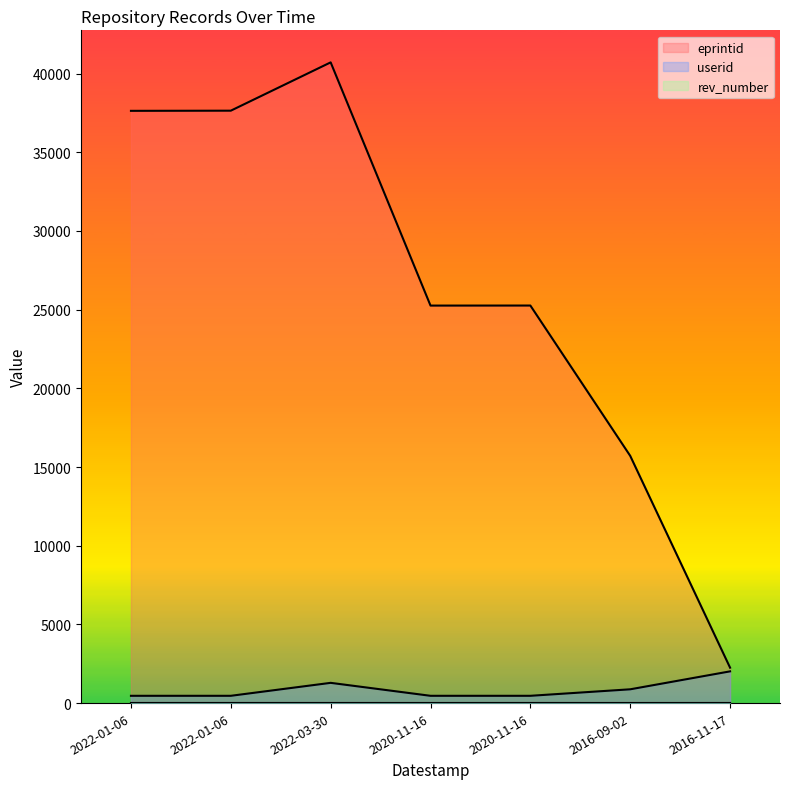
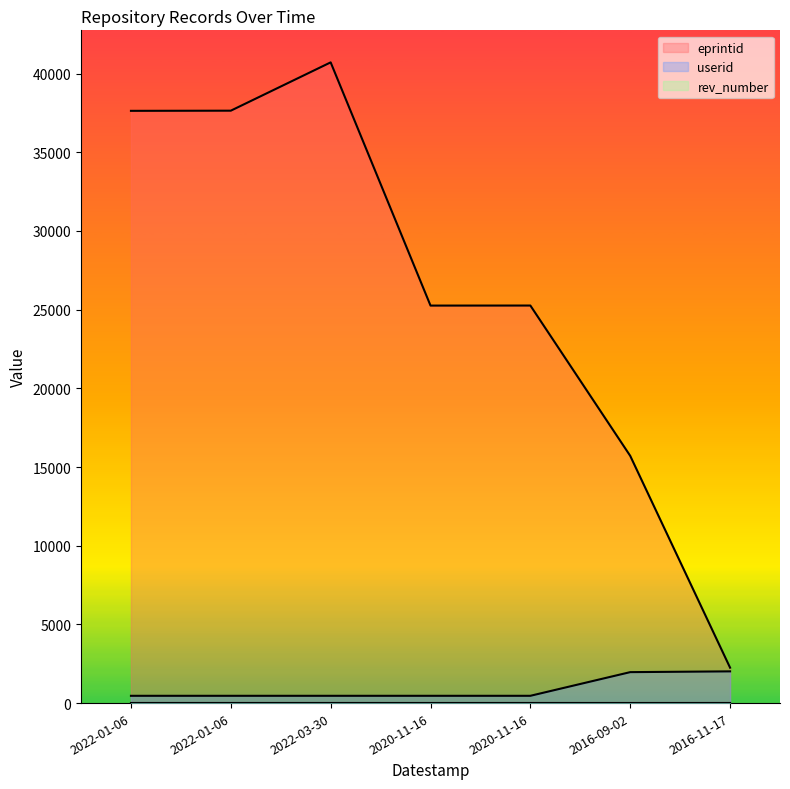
  {
    "eprintid": {
      "2022-03-30": 40700,
      "2016-09-02": 15700,
      "2016-11-17": 2300
    },
    "userid": {
-     "2022-03-30": 1300,
-     "2016-09-02": 900,
+     "2022-03-30": 500,
+     "2016-09-02": 2000,
      "2016-11-17": 2000
    },
    "rev_number": {
      "2022-03-30": 0,
      "2016-09-02": 0,
      "2016-11-17": 0
    }
  }
